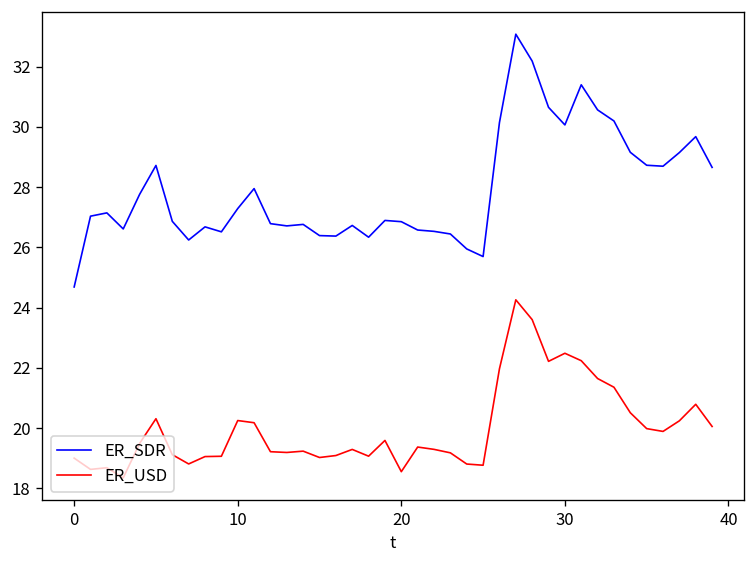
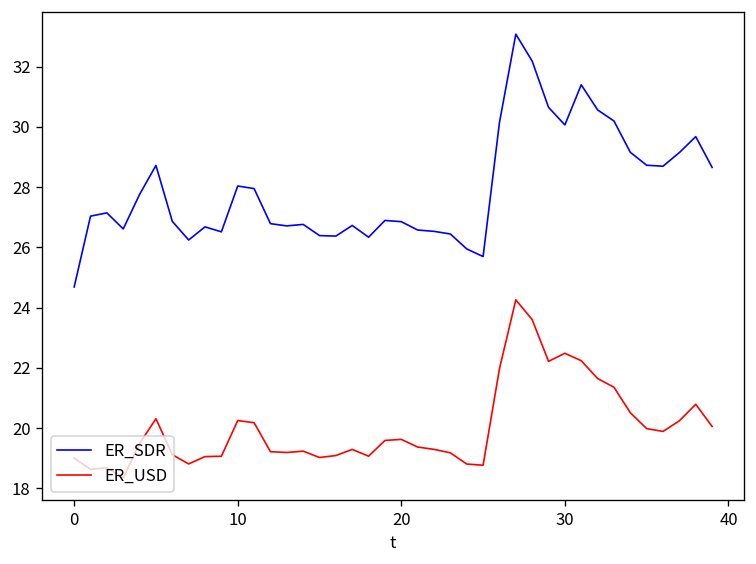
  {
    "ER_SDR": {
      "0": 24.7,
-     "10": 27.3,
+     "10": 28.0,
      "20": 26.9,
      "30": 30.1
    },
    "ER_USD": {
      "10": 20.3,
-     "20": 18.6,
+     "20": 19.6,
      "30": 22.5
    }
  }
